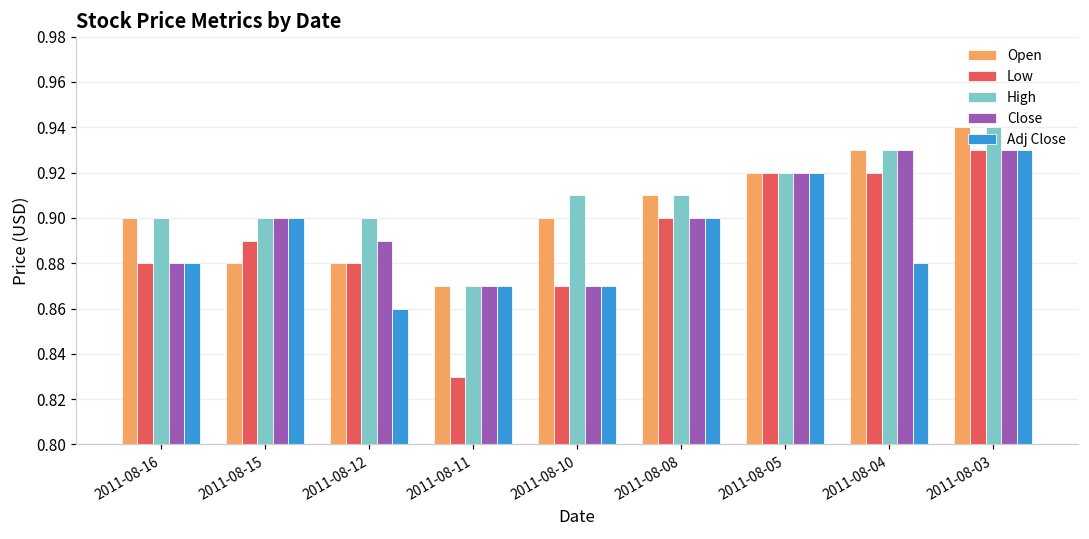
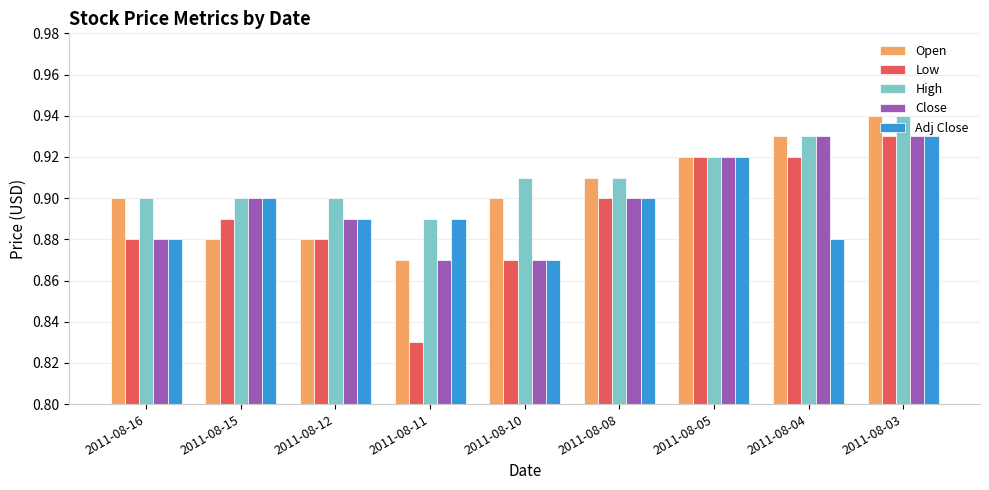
  {
    "Open": {
      "2011-08-16": 0.90,
      "2011-08-15": 0.88,
      "2011-08-12": 0.88,
      "2011-08-11": 0.87,
      "2011-08-10": 0.90,
      "2011-08-08": 0.91,
      "2011-08-05": 0.92,
      "2011-08-04": 0.93,
      "2011-08-03": 0.94
    },
    "Low": {
      "2011-08-16": 0.88,
      "2011-08-15": 0.89,
      "2011-08-12": 0.88,
      "2011-08-11": 0.83,
      "2011-08-10": 0.87,
      "2011-08-08": 0.90,
      "2011-08-05": 0.92,
      "2011-08-04": 0.92,
      "2011-08-03": 0.93
    },
    "High": {
      "2011-08-16": 0.90,
      "2011-08-15": 0.90,
      "2011-08-12": 0.90,
-     "2011-08-11": 0.87,
+     "2011-08-11": 0.89,
      "2011-08-10": 0.91,
      "2011-08-08": 0.91,
      "2011-08-05": 0.92,
      "2011-08-04": 0.93,
      "2011-08-03": 0.94
    },
    "Close": {
      "2011-08-16": 0.88,
      "2011-08-15": 0.90,
      "2011-08-12": 0.89,
      "2011-08-11": 0.87,
      "2011-08-10": 0.87,
      "2011-08-08": 0.90,
      "2011-08-05": 0.92,
      "2011-08-04": 0.93,
      "2011-08-03": 0.93
    },
    "Adj Close": {
      "2011-08-16": 0.88,
      "2011-08-15": 0.90,
-     "2011-08-12": 0.86,
-     "2011-08-11": 0.87,
+     "2011-08-12": 0.89,
+     "2011-08-11": 0.89,
      "2011-08-10": 0.87,
      "2011-08-08": 0.90,
      "2011-08-05": 0.92,
      "2011-08-04": 0.88,
      "2011-08-03": 0.93
    }
  }
